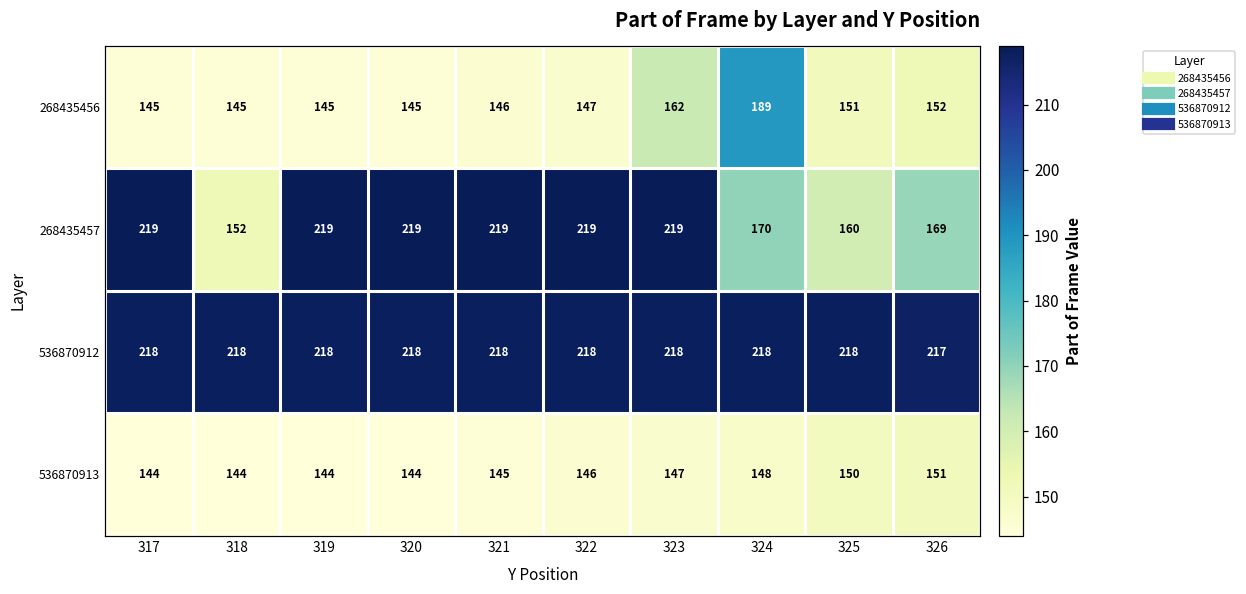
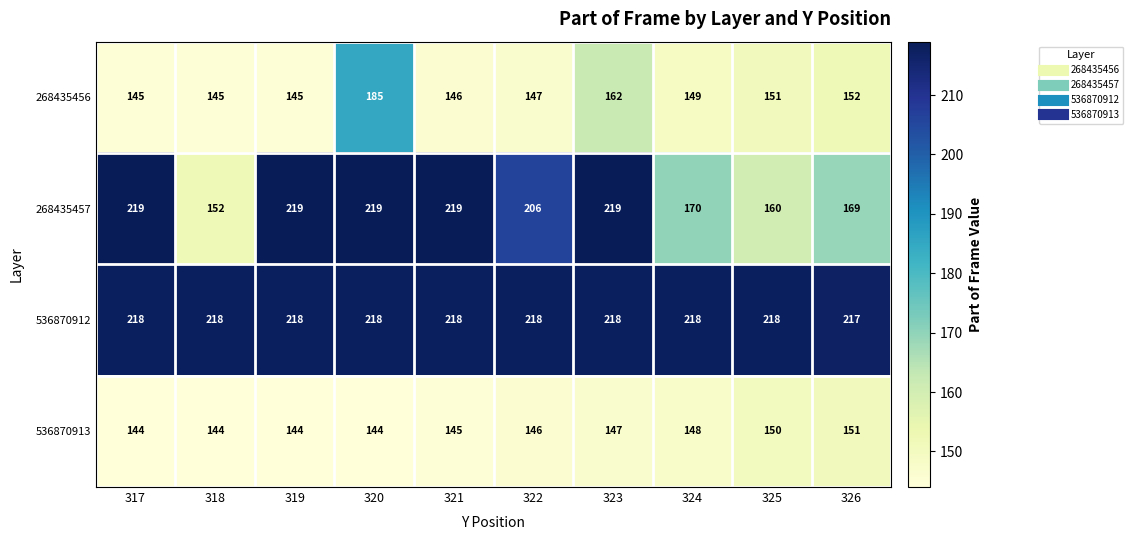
  {
    "268435456": {
      "317": 145,
      "318": 145,
      "319": 145,
-     "320": 145,
+     "320": 185,
      "321": 146,
      "322": 147,
      "323": 162,
-     "324": 189,
+     "324": 149,
      "325": 151,
      "326": 152
    },
    "268435457": {
      "317": 219,
      "318": 152,
      "319": 219,
      "320": 219,
      "321": 219,
-     "322": 219,
+     "322": 206,
      "323": 219,
      "324": 170,
      "325": 160,
      "326": 169
    },
    "536870912": {
      "317": 218,
      "318": 218,
      "319": 218,
      "320": 218,
      "321": 218,
      "322": 218,
      "323": 218,
      "324": 218,
      "325": 218,
      "326": 217
    },
    "536870913": {
      "317": 144,
      "318": 144,
      "319": 144,
      "320": 144,
      "321": 145,
      "322": 146,
      "323": 147,
      "324": 148,
      "325": 150,
      "326": 151
    }
  }
